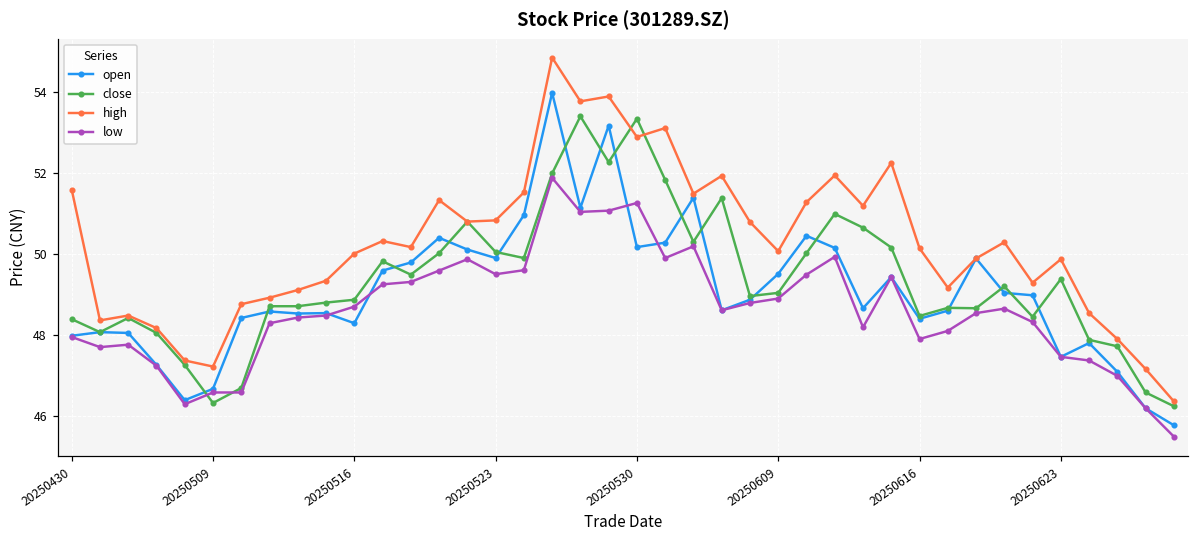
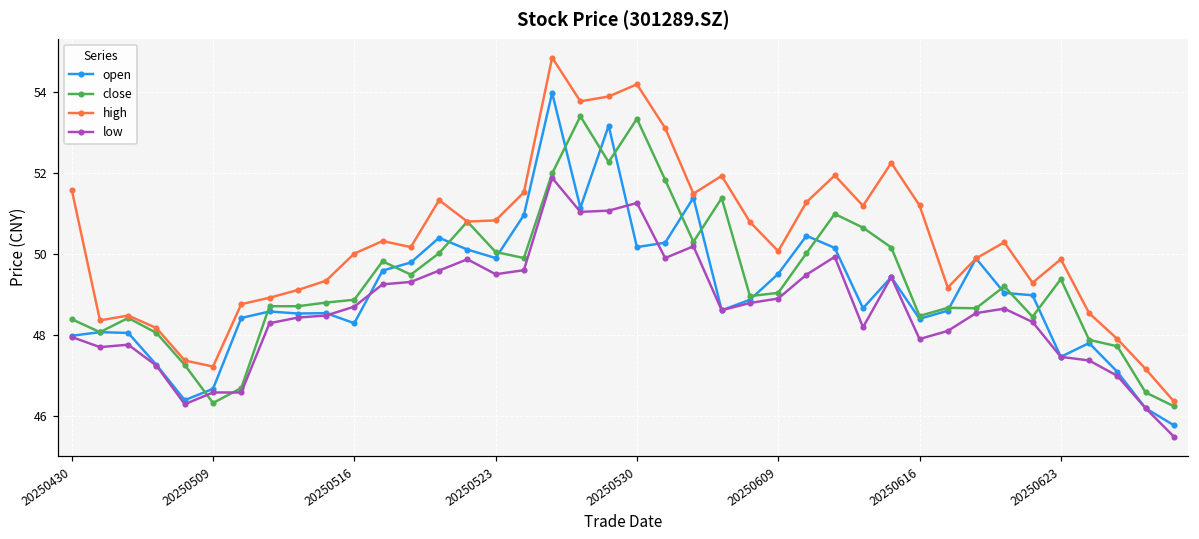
  {
    "open": {
      "20250509": 46.7,
      "20250516": 48.3,
      "20250523": 49.9,
      "20250530": 50.2,
      "20250609": 49.5,
      "20250616": 48.4
    },
    "close": {
      "20250430": 48.4,
      "20250509": 46.3,
      "20250516": 48.9,
      "20250523": 50.1,
      "20250530": 53.4,
      "20250609": 49.1,
      "20250616": 48.5,
      "20250623": 49.4
    },
    "high": {
      "20250430": 51.6,
      "20250509": 47.2,
      "20250516": 50.0,
      "20250523": 50.8,
-     "20250530": 52.9,
+     "20250530": 54.2,
      "20250609": 50.1,
-     "20250616": 50.2,
+     "20250616": 51.2,
      "20250623": 49.9
    },
    "low": {
      "20250509": 46.6,
      "20250516": 48.7,
      "20250523": 49.5,
      "20250530": 51.3,
      "20250609": 48.9,
      "20250616": 47.9
    }
  }
